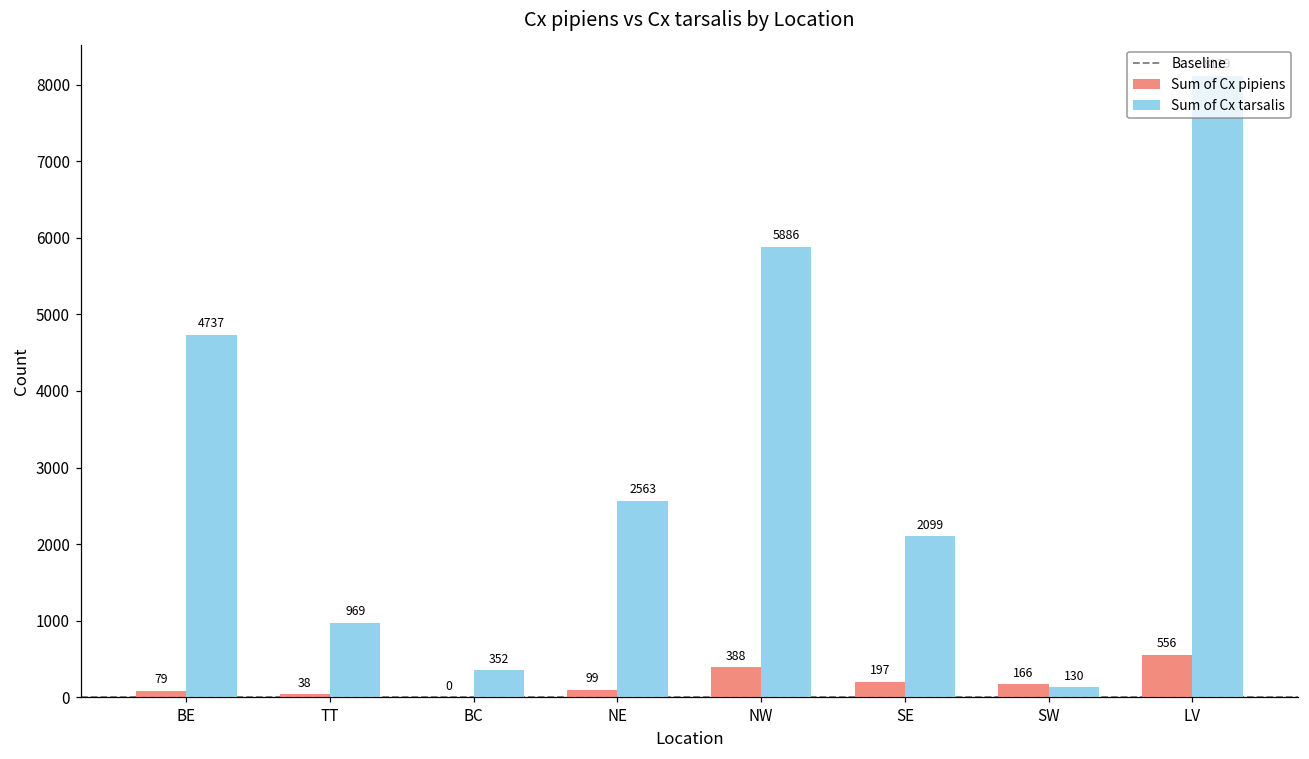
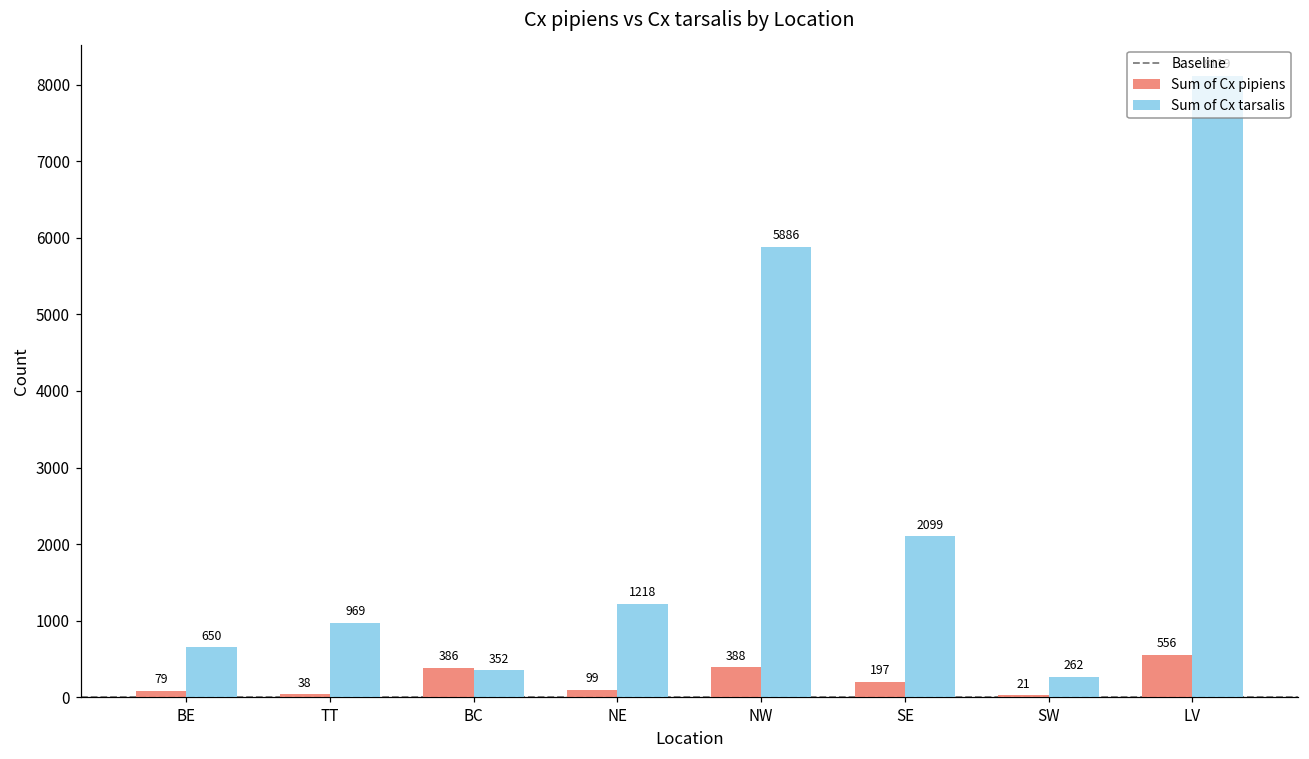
  {
    "Sum of Cx pipiens": {
      "BE": 79,
      "TT": 38,
-     "BC": 0,
+     "BC": 386,
      "NE": 99,
      "NW": 388,
      "SE": 197,
-     "SW": 166,
+     "SW": 21,
      "LV": 556
    },
    "Sum of Cx tarsalis": {
-     "BE": 4737,
+     "BE": 650,
      "TT": 969,
      "BC": 352,
-     "NE": 2563,
+     "NE": 1218,
      "NW": 5886,
      "SE": 2099,
-     "SW": 130
+     "SW": 262
    }
  }
